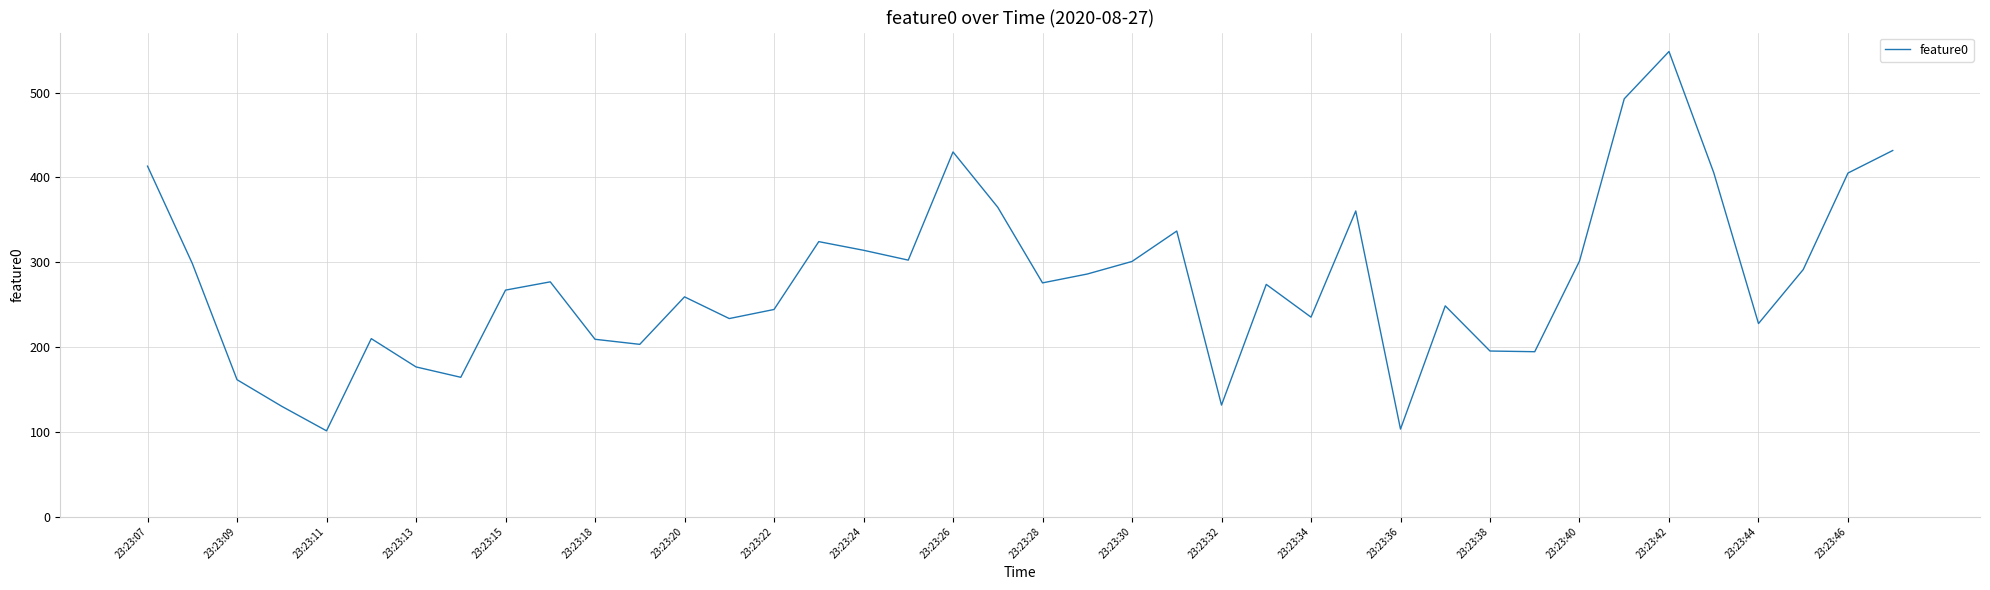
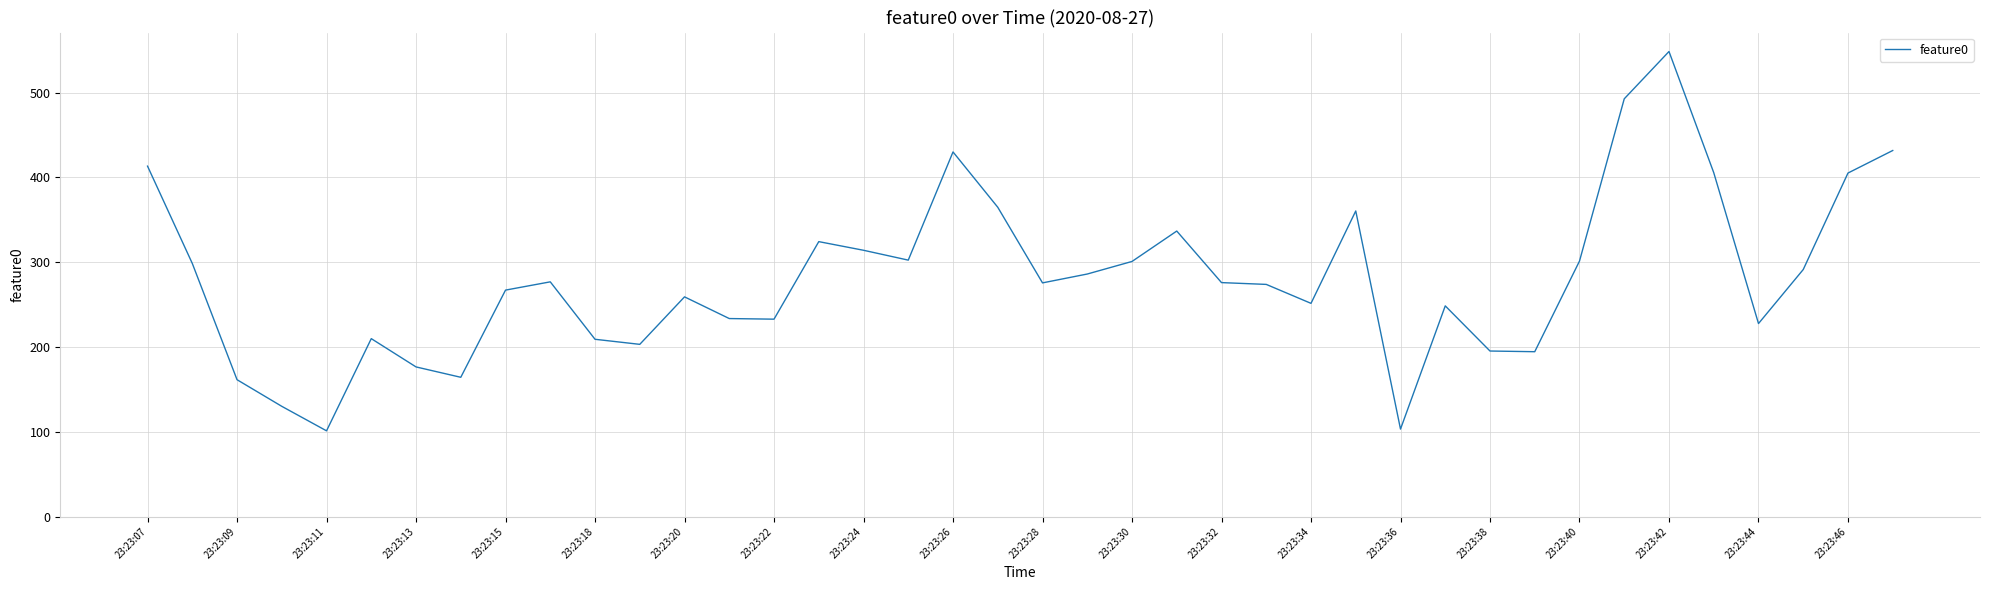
  {
    "23:23:07": 410,
    "23:23:09": 160,
    "23:23:11": 100,
    "23:23:13": 180,
    "23:23:15": 270,
    "23:23:18": 210,
    "23:23:20": 260,
-   "23:23:22": 240,
+   "23:23:22": 230,
    "23:23:24": 310,
    "23:23:26": 430,
    "23:23:28": 280,
    "23:23:30": 300,
-   "23:23:32": 130,
-   "23:23:34": 240,
+   "23:23:32": 280,
+   "23:23:34": 250,
    "23:23:36": 100,
    "23:23:38": 200,
    "23:23:40": 300,
    "23:23:42": 550,
    "23:23:44": 230,
    "23:23:46": 410
  }
